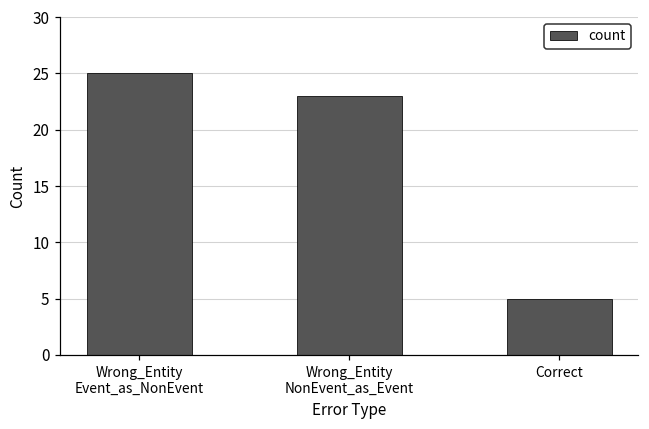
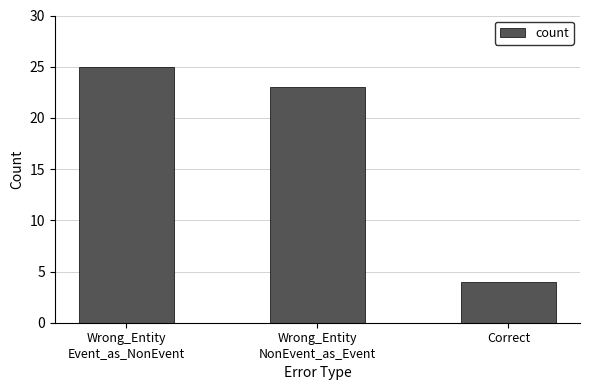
  {
    "Wrong_Entity Event_as_NonEvent": 25,
    "Wrong_Entity NonEvent_as_Event": 23,
-   "Correct": 5
+   "Correct": 4
  }
